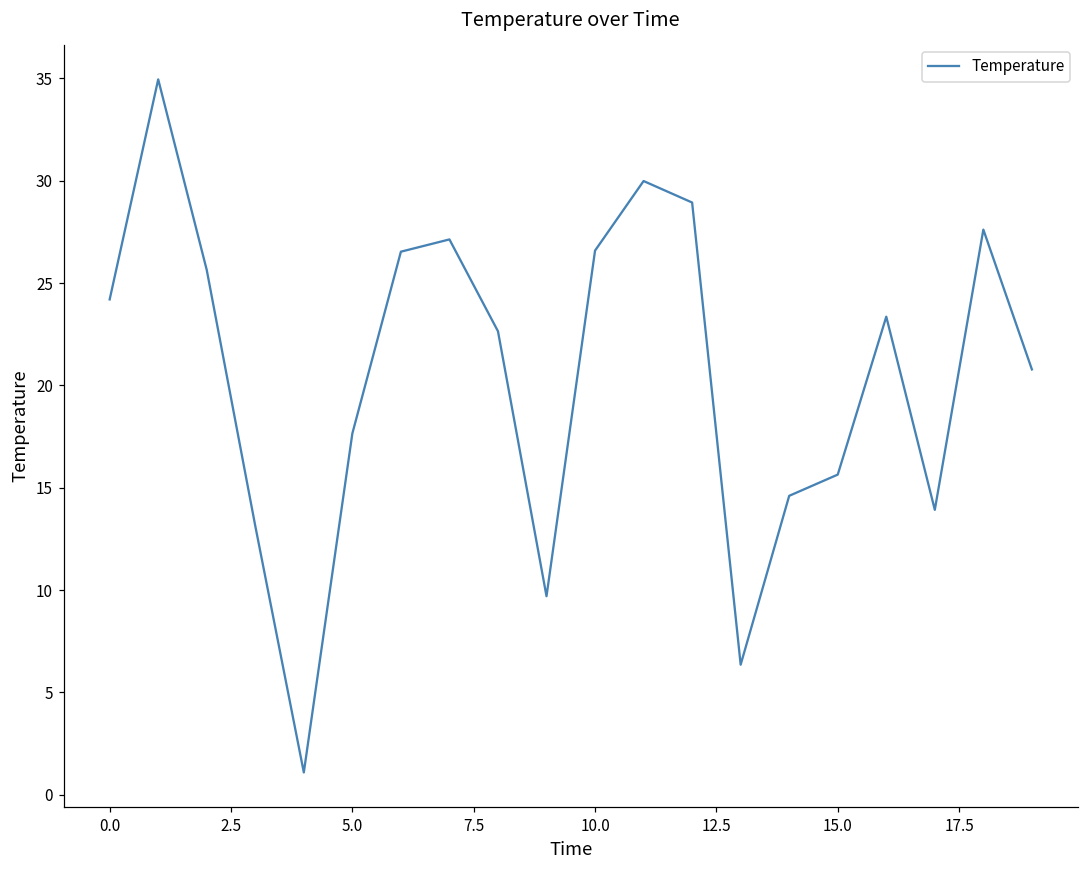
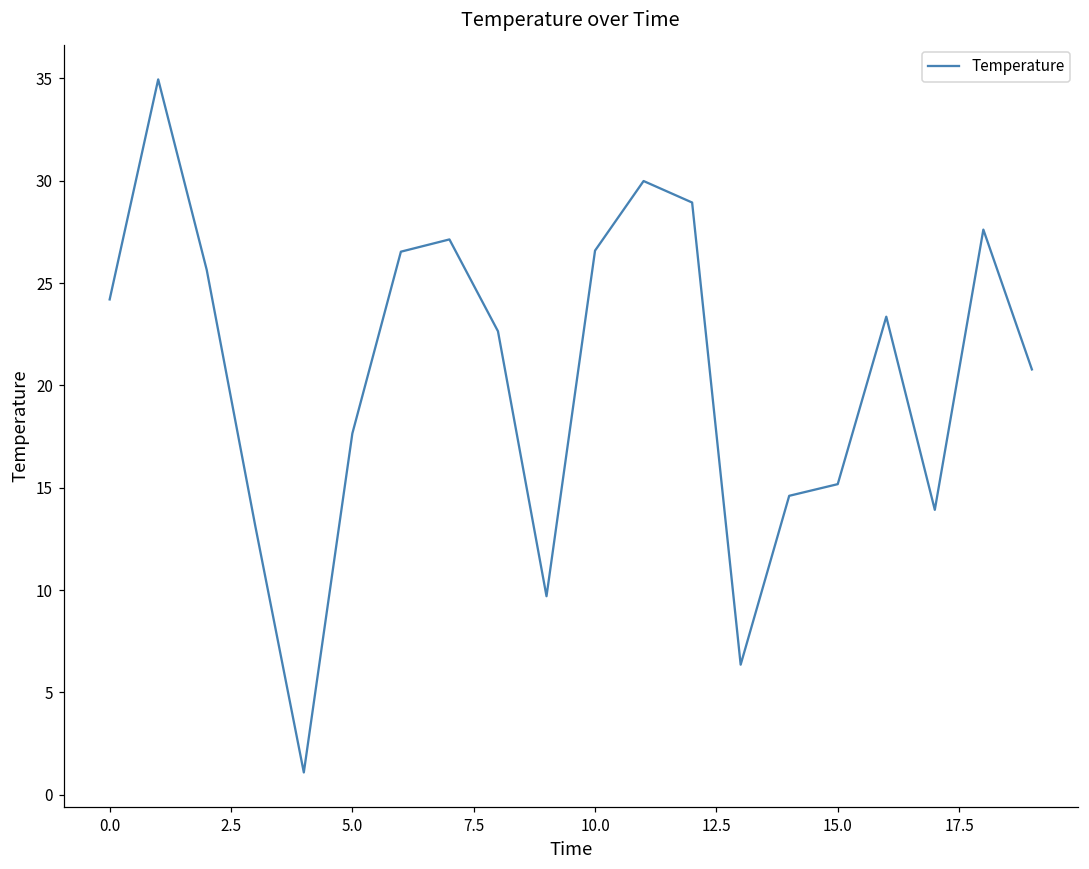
  {
    "0.0": 24.2,
    "5.0": 17.7,
    "10.0": 26.6,
-   "15.0": 15.6
+   "15.0": 15.2
  }
